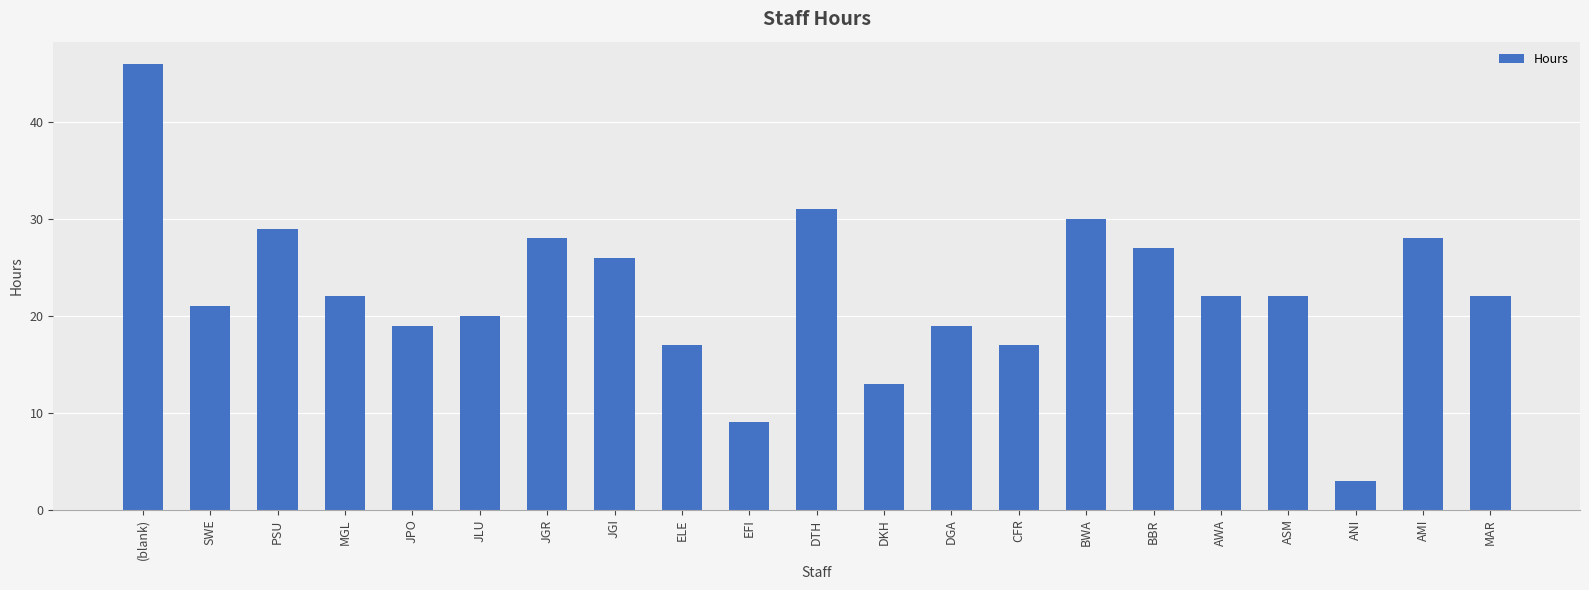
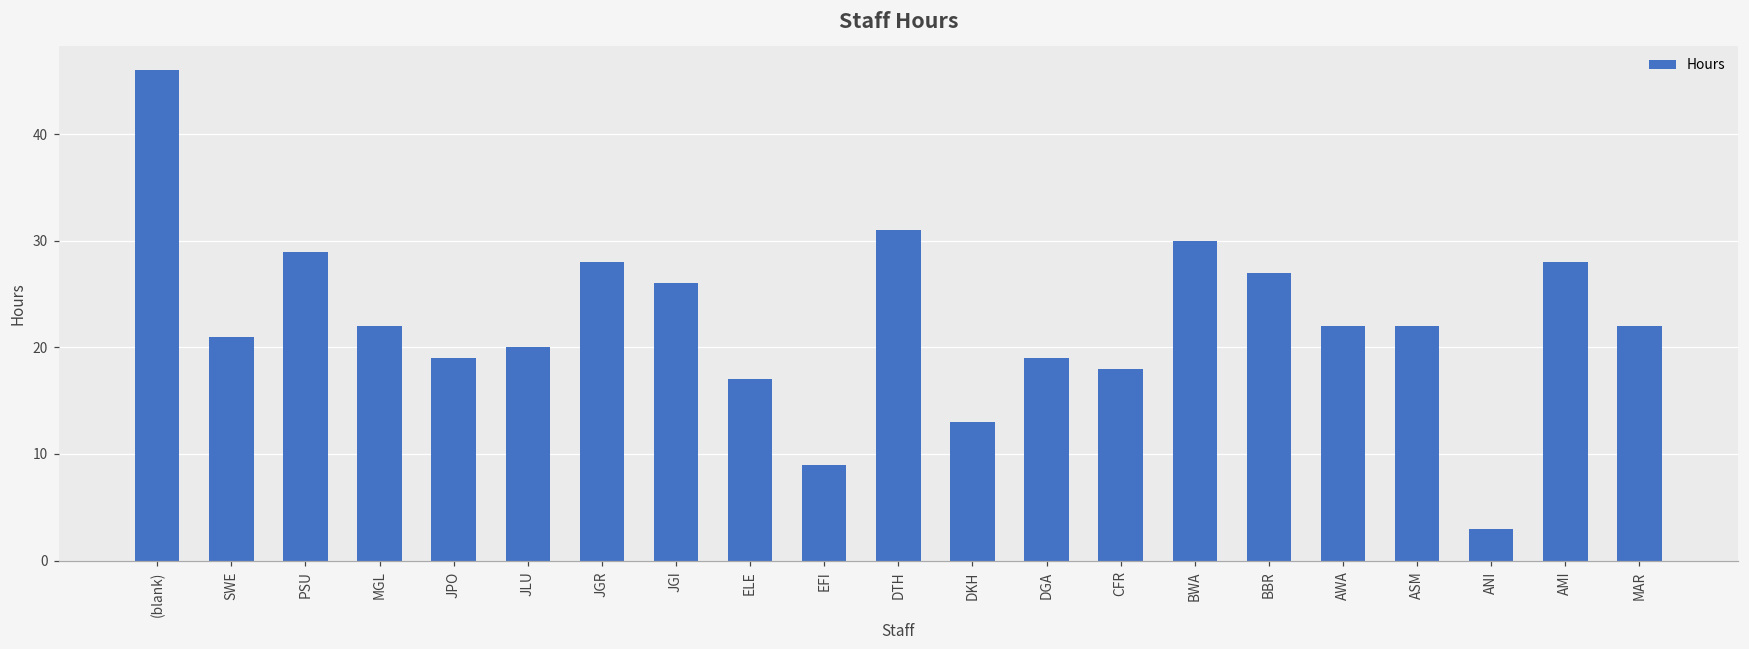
  {
    "(blank)": 46,
    "SWE": 21,
    "PSU": 29,
    "MGL": 22,
    "JPO": 19,
    "JLU": 20,
    "JGR": 28,
    "JGI": 26,
    "ELE": 17,
    "EFI": 9,
    "DTH": 31,
    "DKH": 13,
    "DGA": 19,
-   "CFR": 17,
+   "CFR": 18,
    "BWA": 30,
    "BBR": 27,
    "AWA": 22,
    "ASM": 22,
    "ANI": 3,
    "AMI": 28,
    "MAR": 22
  }
